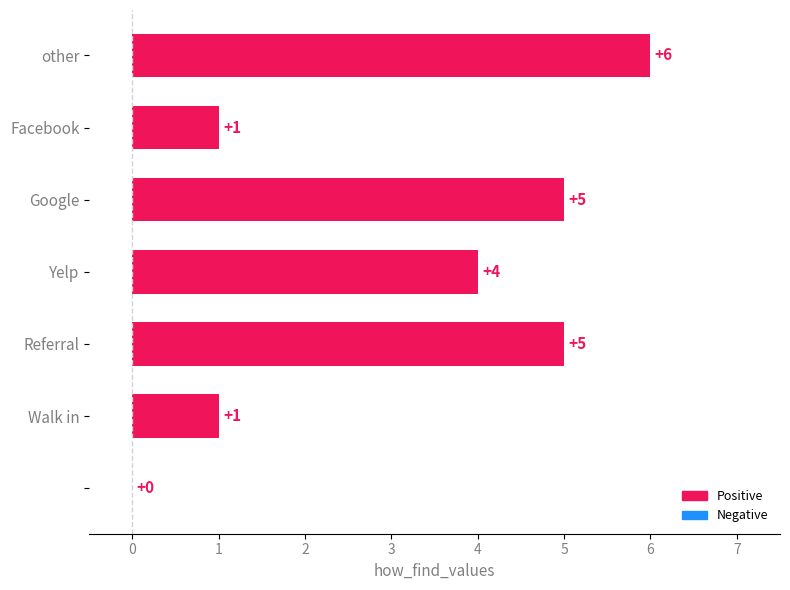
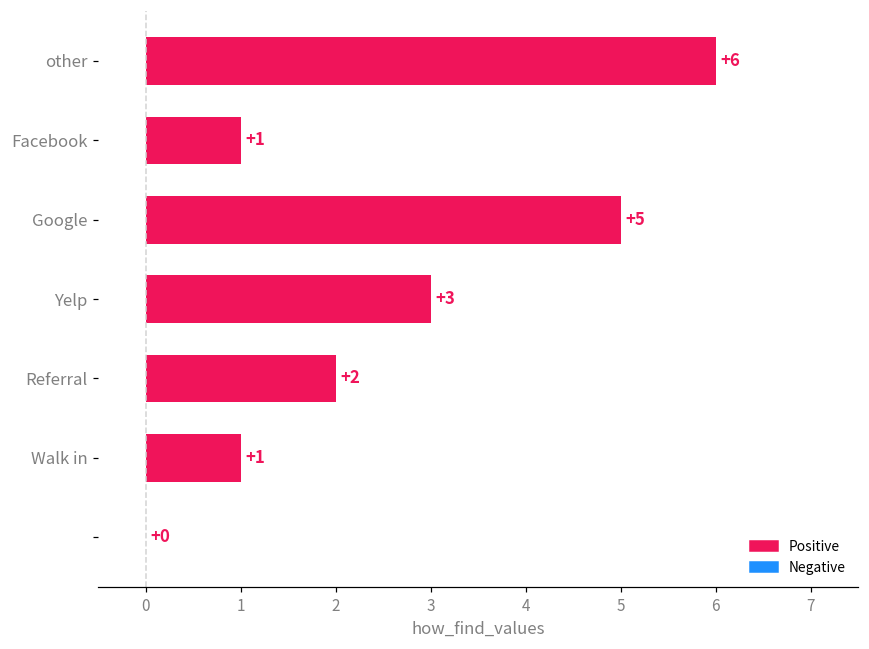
  {
    "other": "+6",
    "Facebook": "+1",
    "Google": "+5",
-   "Yelp": "+4",
-   "Referral": "+5",
+   "Yelp": "+3",
+   "Referral": "+2",
    "Walk in": "+1"
  }
